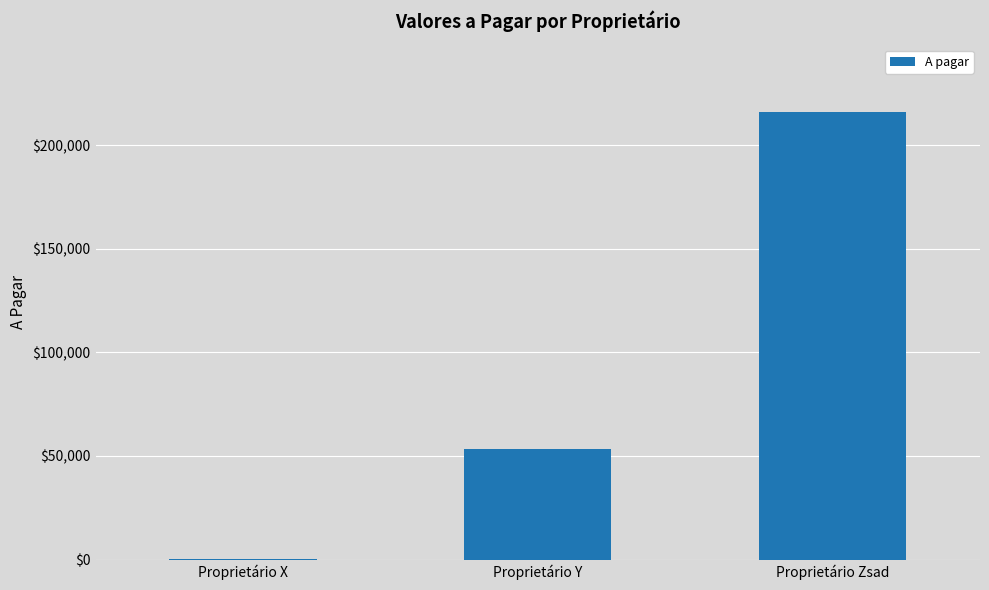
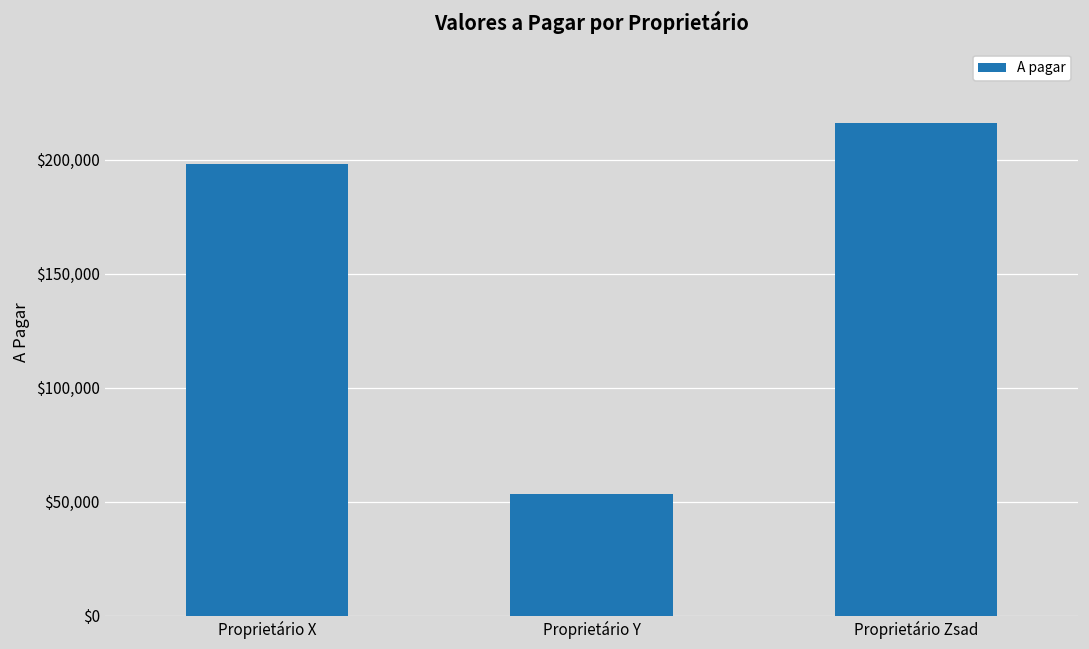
  {
-   "Proprietário X": "$0",
+   "Proprietário X": "$198,000",
    "Proprietário Y": "$53,000",
    "Proprietário Zsad": "$216,000"
  }
